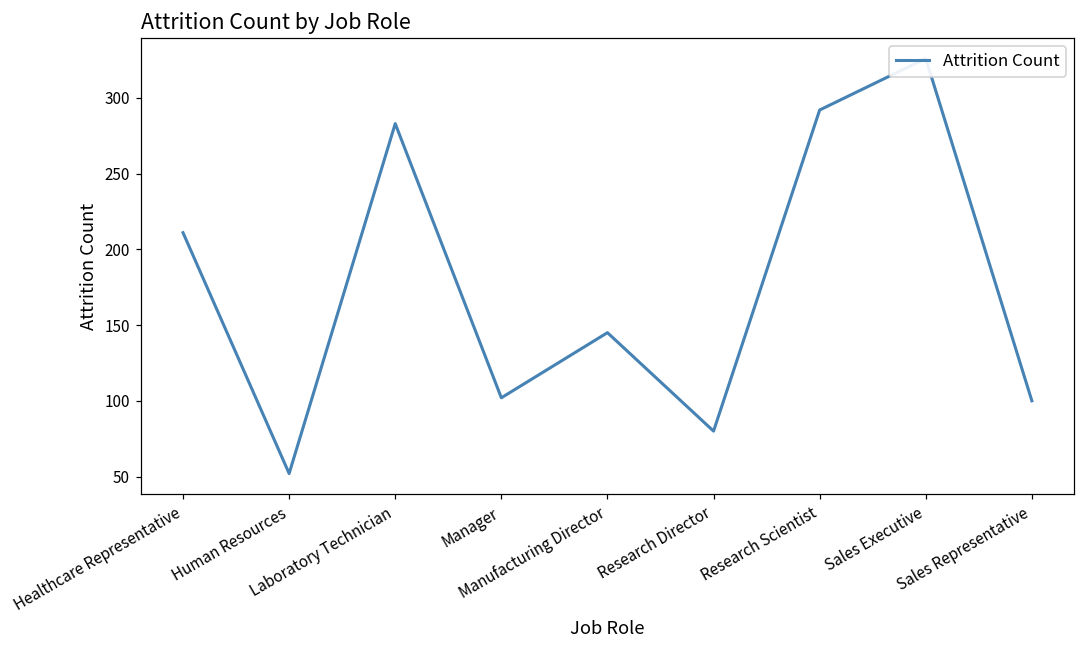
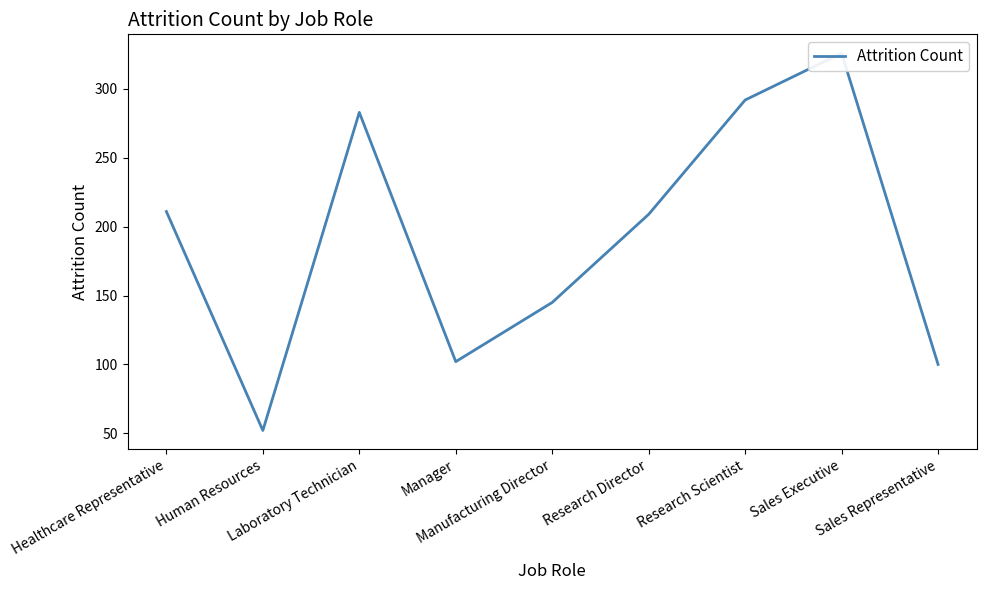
  {
    "Healthcare Representative": 211,
    "Human Resources": 52,
    "Laboratory Technician": 283,
    "Manager": 102,
    "Manufacturing Director": 145,
-   "Research Director": 80,
+   "Research Director": 209,
    "Research Scientist": 292,
    "Sales Representative": 100
  }
